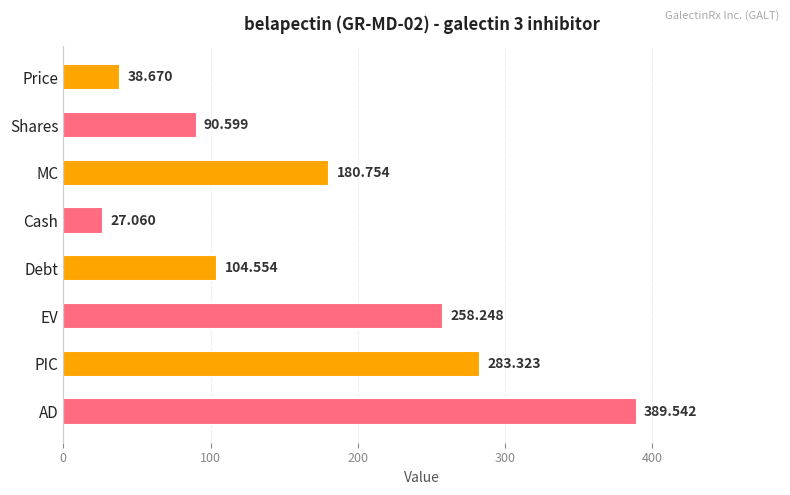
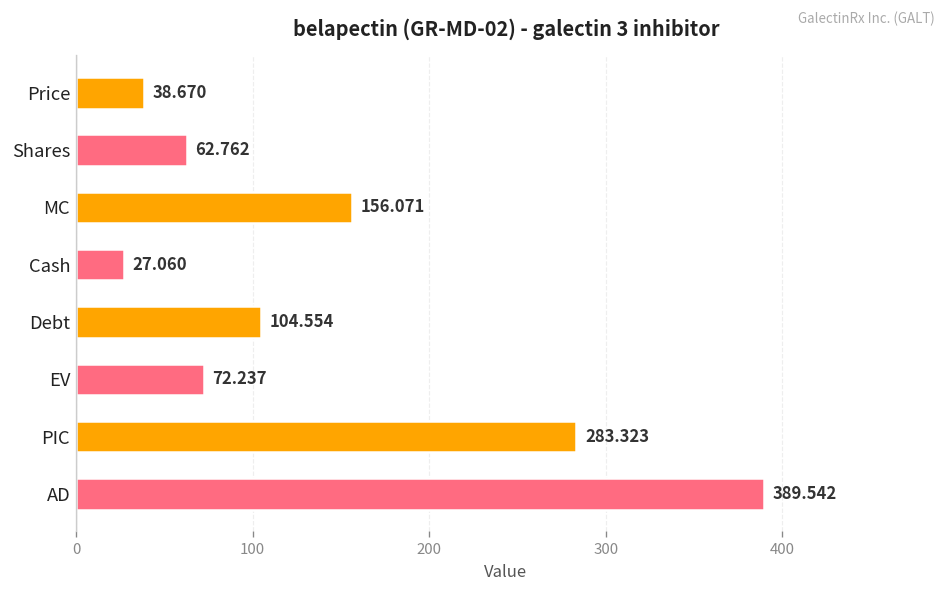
  {
    "Price": 38.670,
-   "Shares": 90.599,
-   "MC": 180.754,
+   "Shares": 62.762,
+   "MC": 156.071,
    "Cash": 27.060,
    "Debt": 104.554,
-   "EV": 258.248,
+   "EV": 72.237,
    "PIC": 283.323,
    "AD": 389.542
  }
